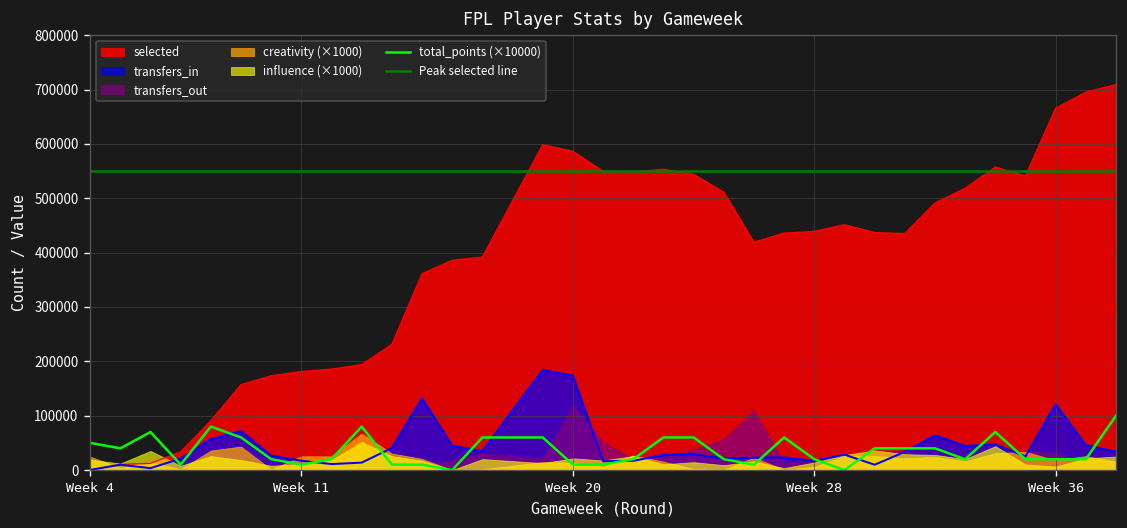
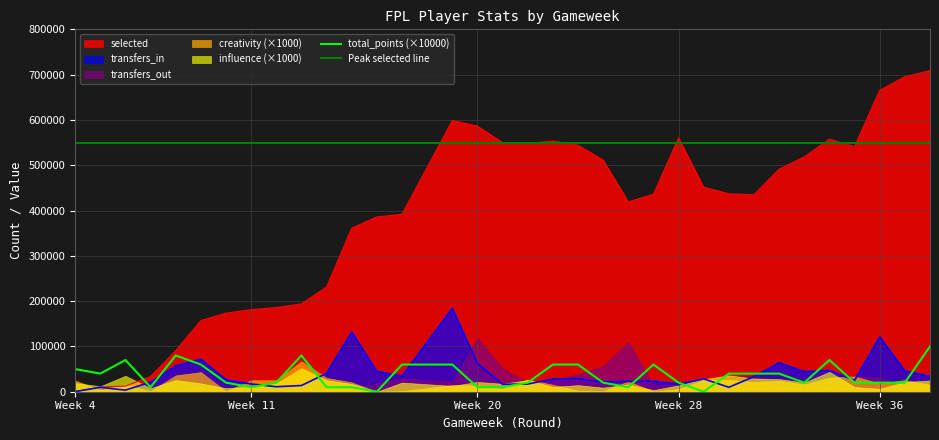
  {
    "selected": {
      "Week 11": 180000,
      "Week 20": 590000,
-     "Week 28": 440000,
+     "Week 28": 560000,
      "Week 36": 670000
    },
    "transfers_in": {
      "Week 11": 20000,
-     "Week 20": 170000,
+     "Week 20": 60000,
      "Week 36": 120000
    },
    "total_points (×10000)": {
      "Week 4": 50000
    },
    "transfers_out": {
      "Week 20": 120000,
      "Week 36": 30000
    },
    "creativity (×1000)": {
      "Week 11": 30000,
      "Week 28": 10000
    },
    "influence (×1000)": {
      "Week 20": 20000,
      "Week 36": 10000
    }
  }
